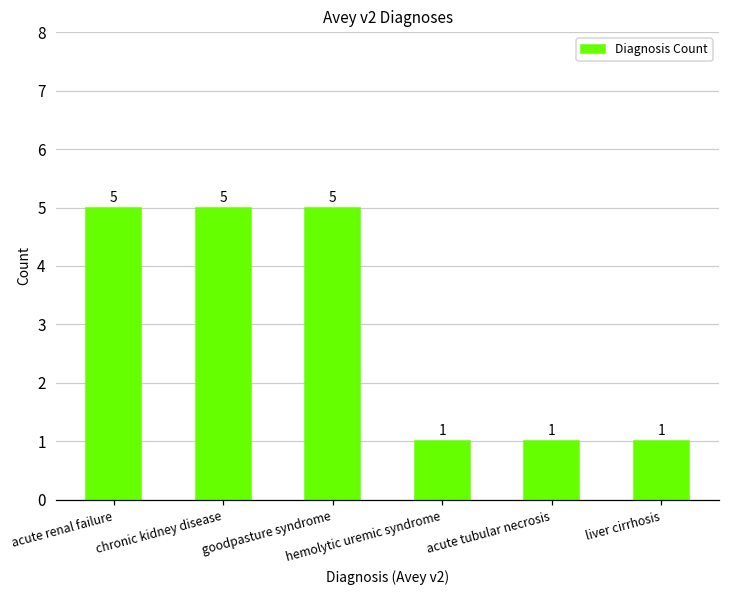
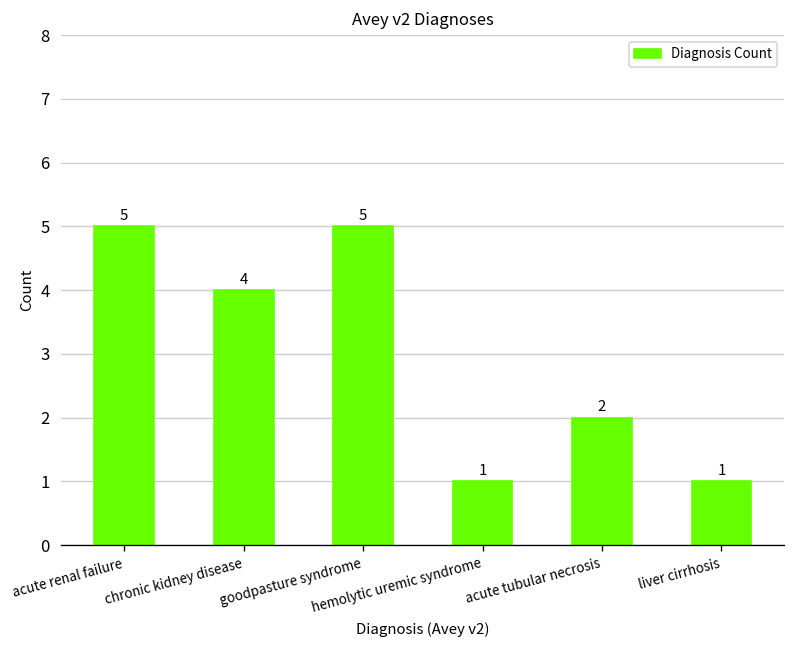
  {
    "acute renal failure": 5,
-   "chronic kidney disease": 5,
+   "chronic kidney disease": 4,
    "goodpasture syndrome": 5,
    "hemolytic uremic syndrome": 1,
-   "acute tubular necrosis": 1,
+   "acute tubular necrosis": 2,
    "liver cirrhosis": 1
  }
